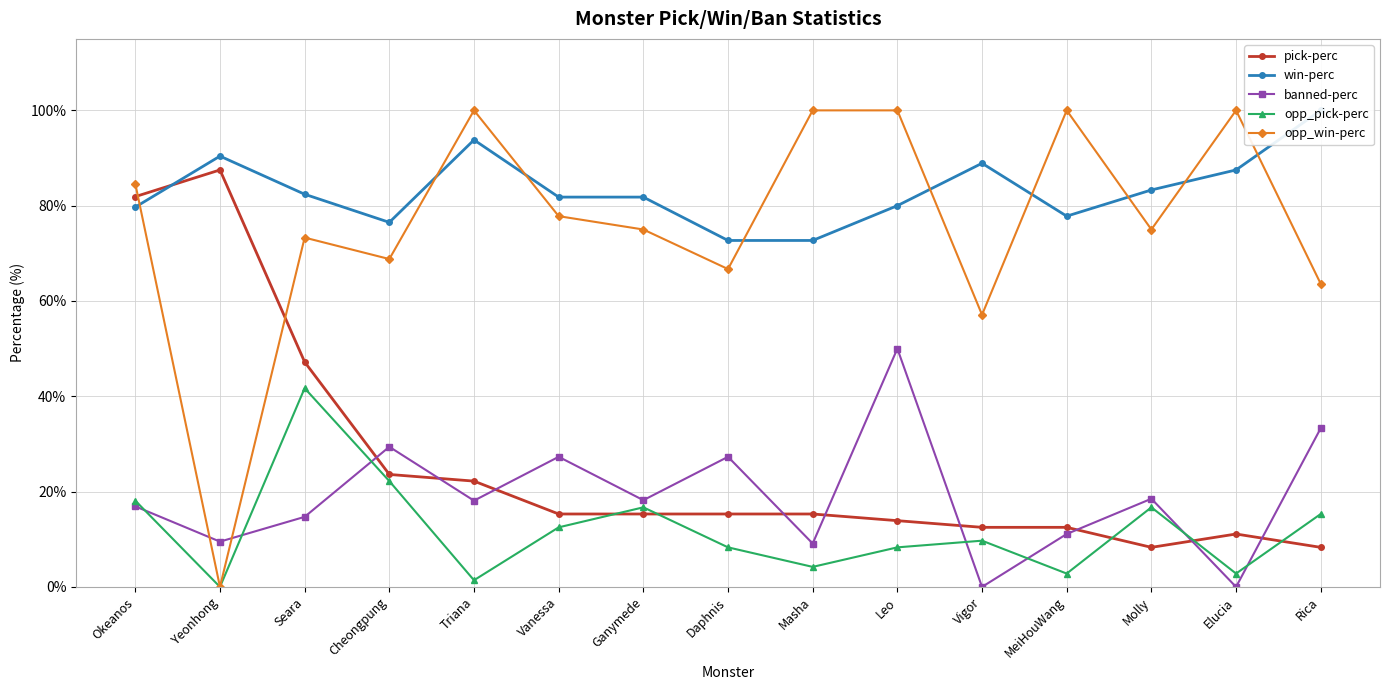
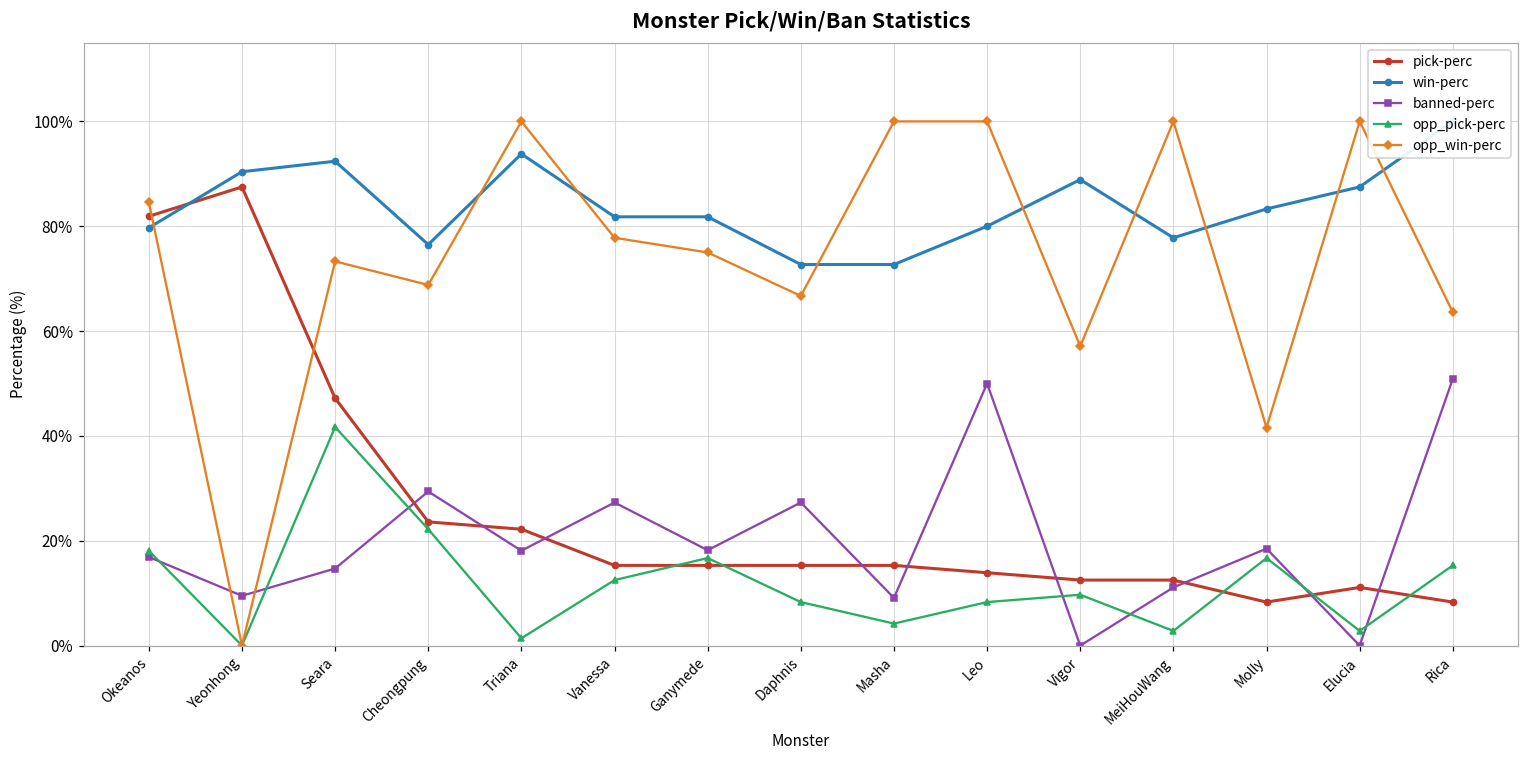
  {
    "pick-perc": {
      "Okeanos": "82%",
      "Yeonhong": "88%",
      "Seara": "47%",
      "Cheongpung": "24%",
      "Triana": "22%",
      "Vanessa": "15%",
      "Ganymede": "15%",
      "Daphnis": "15%",
      "Masha": "15%",
      "Leo": "14%",
      "Vigor": "13%",
      "MeiHouWang": "13%",
      "Molly": "8%",
      "Elucia": "11%",
      "Rica": "8%"
    },
    "win-perc": {
      "Okeanos": "80%",
      "Yeonhong": "90%",
-     "Seara": "82%",
+     "Seara": "92%",
      "Cheongpung": "77%",
      "Triana": "94%",
      "Vanessa": "82%",
      "Ganymede": "82%",
      "Daphnis": "73%",
      "Masha": "73%",
      "Leo": "80%",
      "Vigor": "89%",
      "MeiHouWang": "78%",
      "Molly": "83%",
      "Elucia": "88%"
    },
    "banned-perc": {
      "Okeanos": "17%",
      "Yeonhong": "10%",
      "Seara": "15%",
      "Cheongpung": "29%",
      "Triana": "18%",
      "Vanessa": "27%",
      "Ganymede": "18%",
      "Daphnis": "27%",
      "Masha": "9%",
      "Leo": "50%",
      "Vigor": "0%",
      "MeiHouWang": "11%",
      "Molly": "19%",
      "Elucia": "0%",
-     "Rica": "33%"
+     "Rica": "51%"
    },
    "opp_pick-perc": {
      "Okeanos": "18%",
      "Seara": "42%",
      "Cheongpung": "22%",
      "Triana": "1%",
      "Vanessa": "13%",
      "Ganymede": "17%",
      "Daphnis": "8%",
      "Masha": "4%",
      "Leo": "8%",
      "Vigor": "10%",
      "MeiHouWang": "3%",
      "Molly": "17%",
      "Elucia": "3%",
      "Rica": "15%"
    },
    "opp_win-perc": {
      "Okeanos": "85%",
      "Seara": "73%",
      "Cheongpung": "69%",
      "Triana": "100%",
      "Vanessa": "78%",
      "Ganymede": "75%",
      "Daphnis": "67%",
      "Masha": "100%",
      "Leo": "100%",
      "Vigor": "57%",
      "MeiHouWang": "100%",
-     "Molly": "75%",
+     "Molly": "42%",
      "Elucia": "100%",
      "Rica": "64%"
    }
  }
